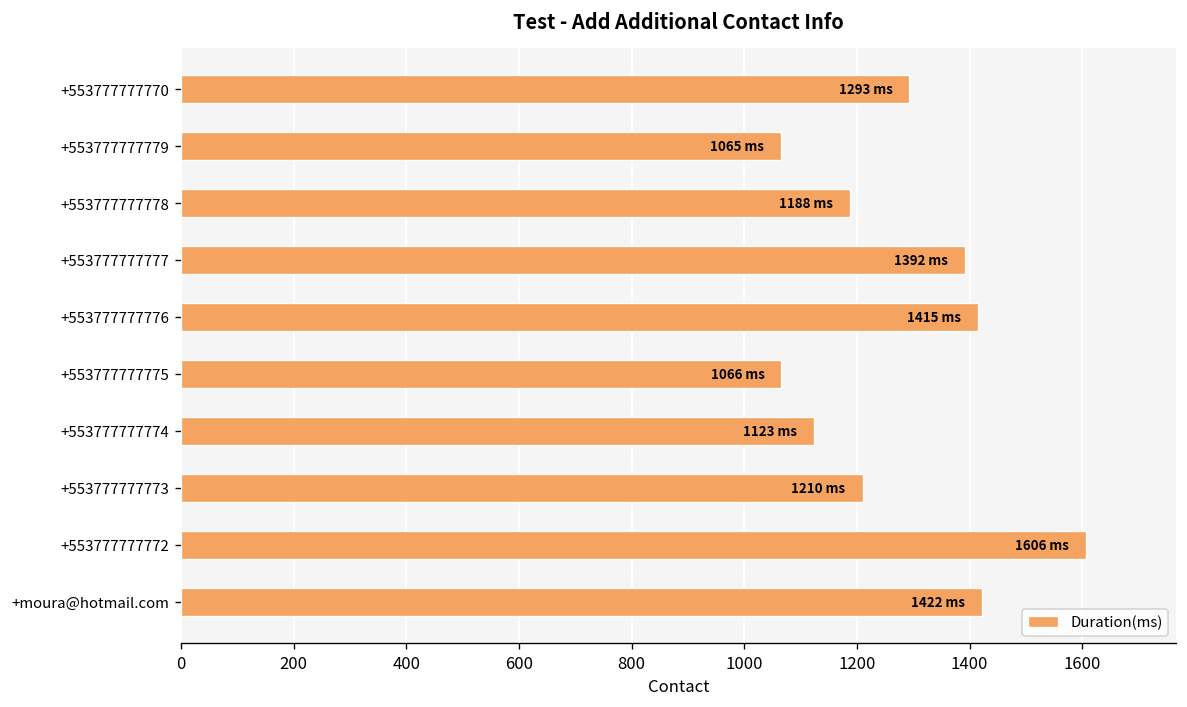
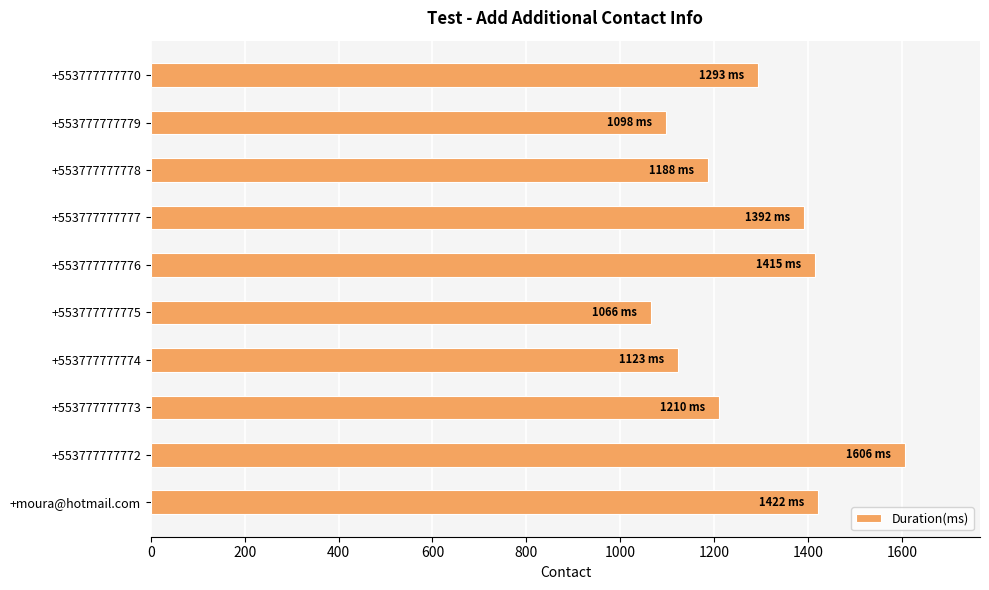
  {
    "+553777777770": 1293,
-   "+553777777779": 1065,
+   "+553777777779": 1098,
    "+553777777778": 1188,
    "+553777777777": 1392,
    "+553777777776": 1415,
    "+553777777775": 1066,
    "+553777777774": 1123,
    "+553777777773": 1210,
    "+553777777772": 1606,
    "+moura@hotmail.com": 1422
  }
